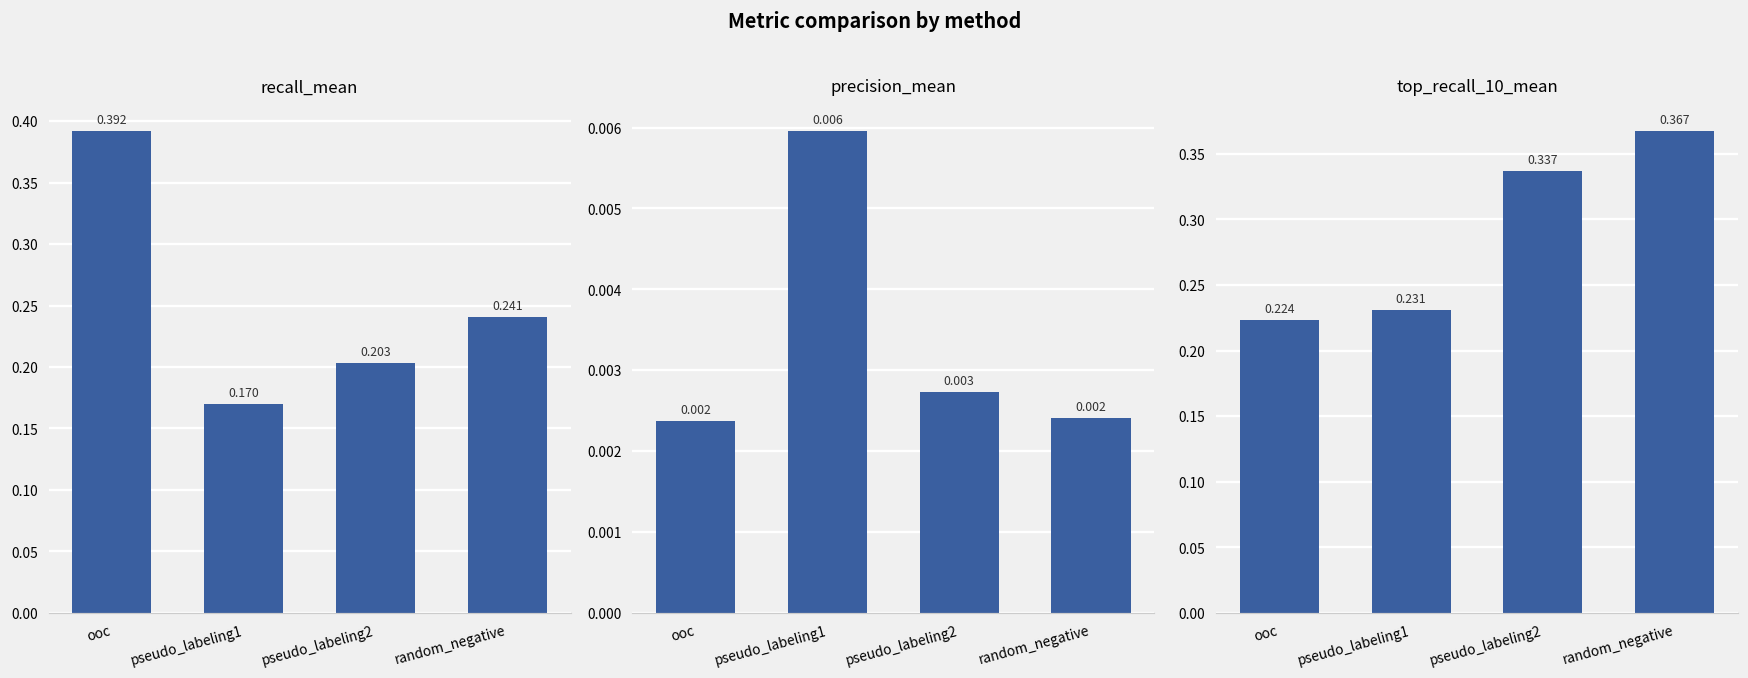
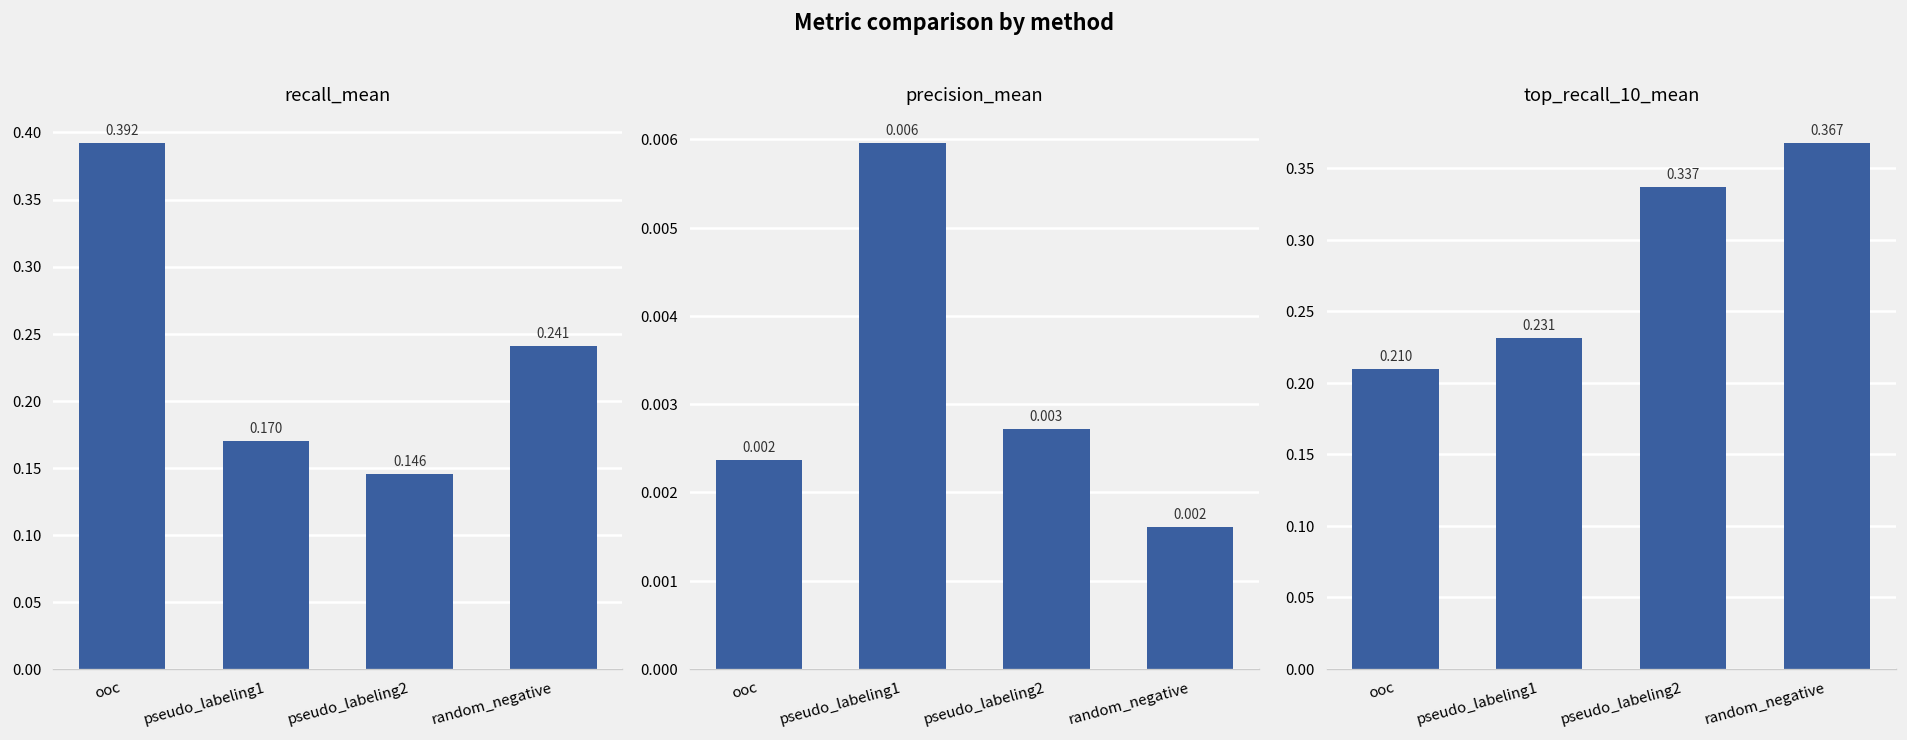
  {
    "recall_mean": {
      "ooc": 0.392,
      "pseudo_labeling1": 0.170,
-     "pseudo_labeling2": 0.203,
+     "pseudo_labeling2": 0.146,
      "random_negative": 0.241
    },
    "precision_mean": {
-     "random_negative": 0.0024
+     "random_negative": 0.0016
    },
    "top_recall_10_mean": {
-     "ooc": 0.224,
+     "ooc": 0.210,
      "pseudo_labeling1": 0.231,
      "pseudo_labeling2": 0.337,
      "random_negative": 0.367
    }
  }
